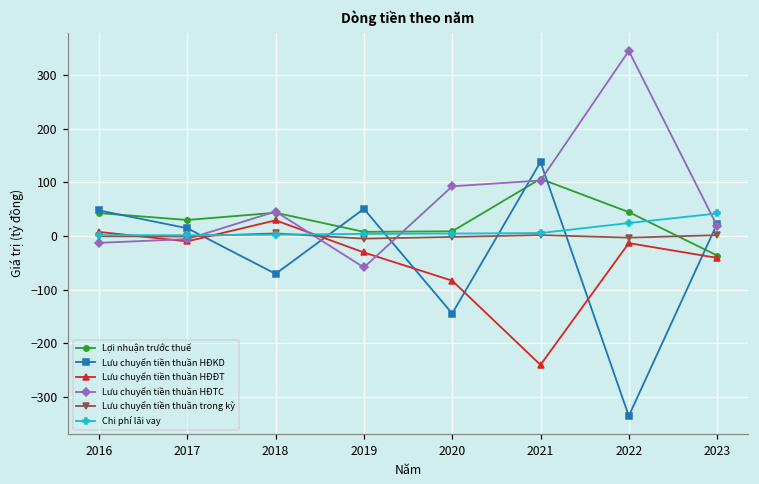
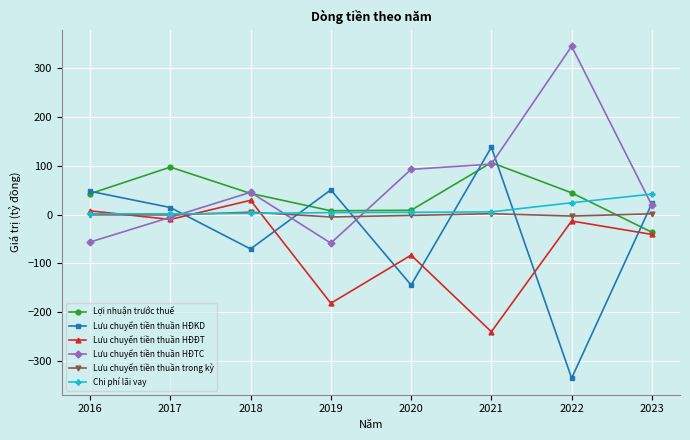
  {
    "Lợi nhuận trước thuế": {
-     "2017": 30,
+     "2017": 100,
      "2022": 40
    },
    "Lưu chuyển tiền thuần HĐKD": {
      "2017": 10,
      "2018": -70,
      "2019": 50,
      "2020": -140,
      "2021": 140,
      "2022": -340
    },
    "Lưu chuyển tiền thuần HĐĐT": {
      "2016": 10,
      "2018": 30,
-     "2019": -30,
+     "2019": -180,
      "2020": -80,
      "2021": -240,
      "2022": -10
    },
    "Lưu chuyển tiền thuần HĐTC": {
-     "2016": -10,
+     "2016": -60,
      "2019": -60,
      "2020": 90,
      "2022": 350
    },
    "Lưu chuyển tiền thuần trong kỳ": {
      "2019": 0,
      "2020": 0,
      "2022": 0,
      "2023": 0
    },
    "Chi phí lãi vay": {
      "2022": 20,
      "2023": 40
    }
  }
